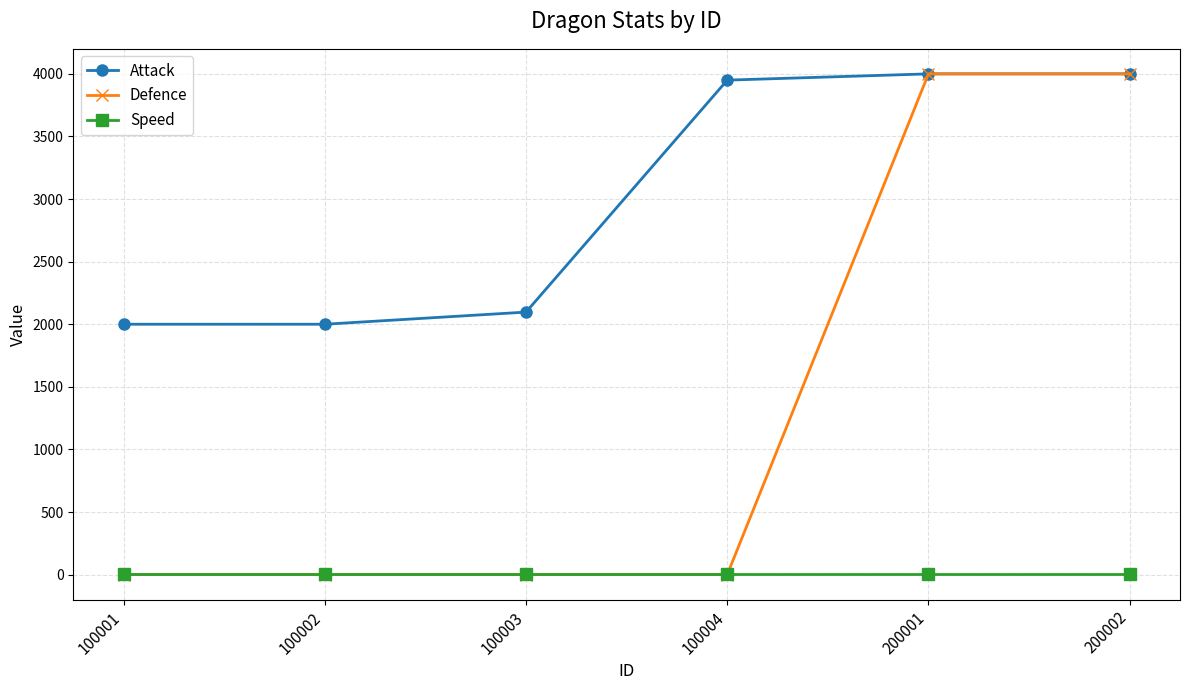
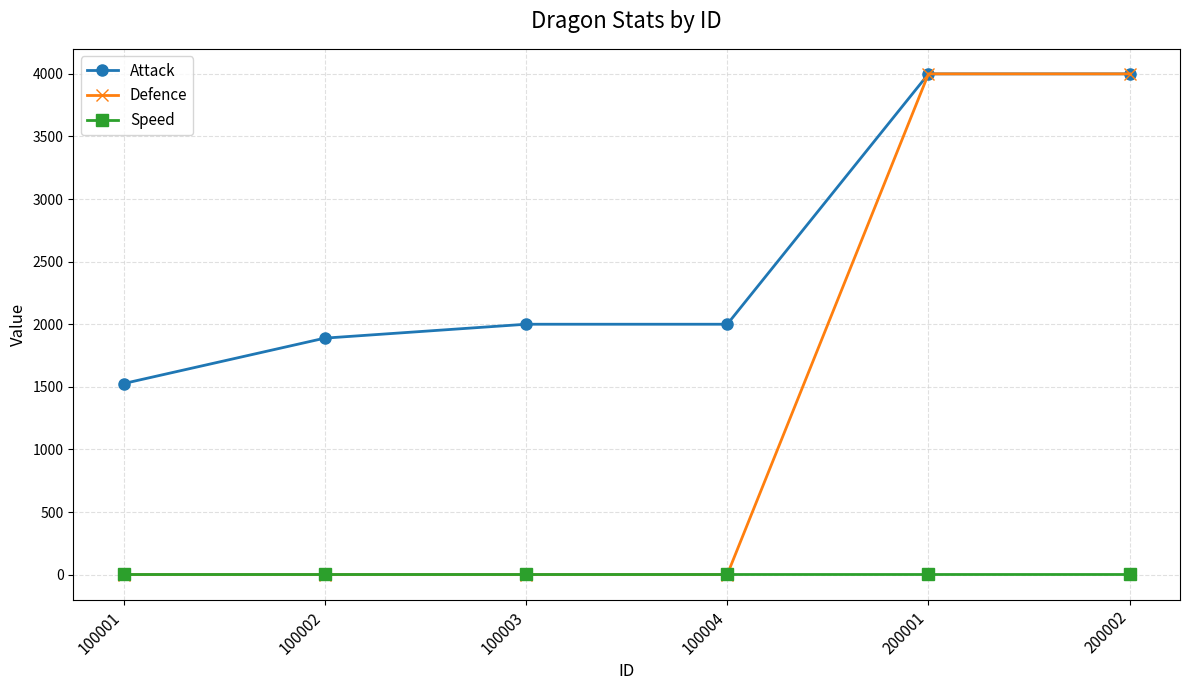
  {
    "Attack": {
-     "100001": 2000,
-     "100002": 2000,
-     "100003": 2100,
-     "100004": 3950
+     "100001": 1530,
+     "100002": 1890,
+     "100003": 2000,
+     "100004": 2000
    },
    "Speed": {
      "200001": 0,
      "200002": 0
    }
  }
